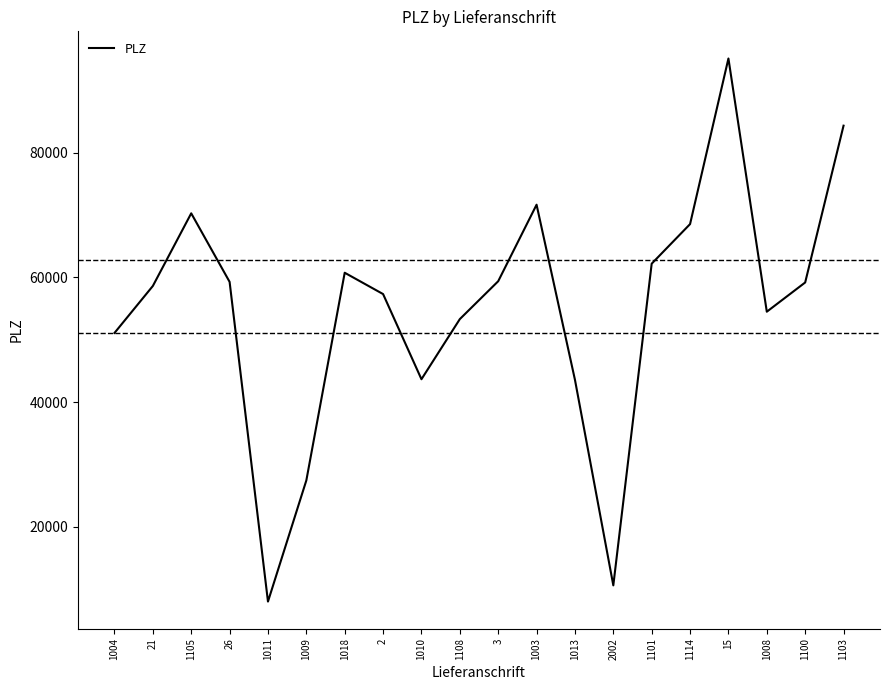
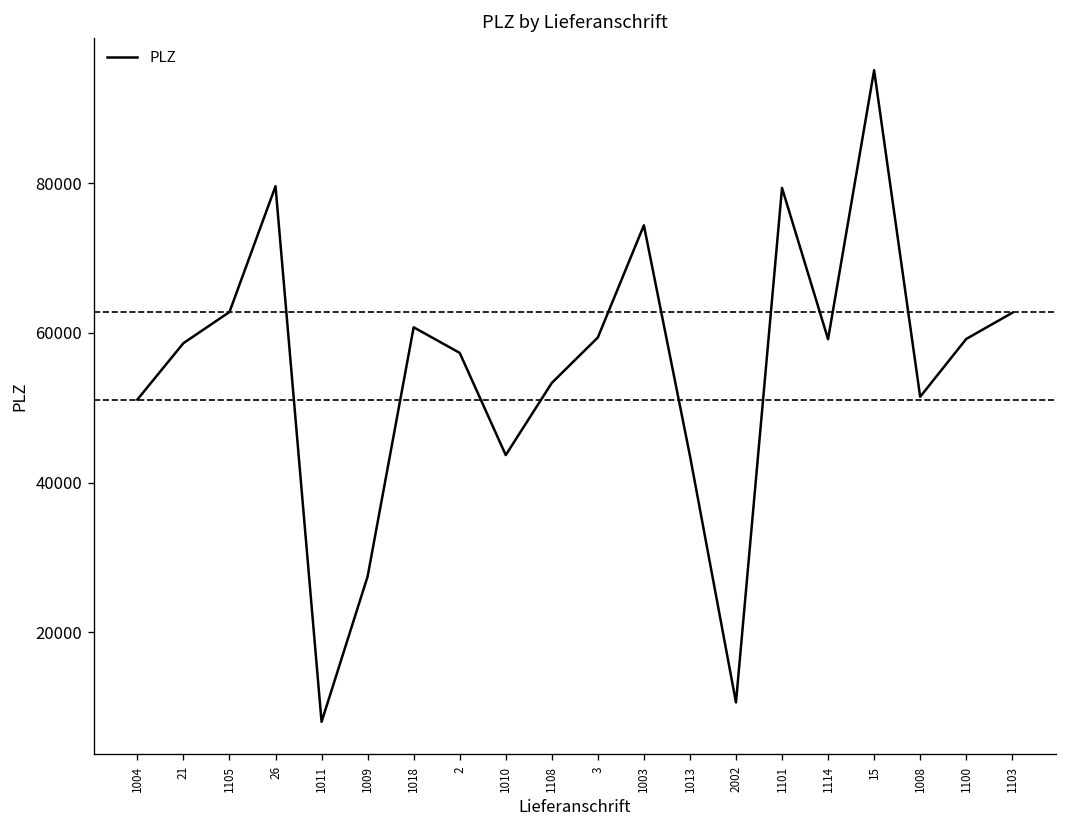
  {
    "1004": 51000,
    "21": 59000,
-   "1105": 70000,
-   "26": 59000,
+   "1105": 63000,
+   "26": 80000,
    "1011": 8000,
    "1009": 27000,
    "1018": 61000,
    "2": 57000,
    "1010": 44000,
    "1108": 53000,
    "3": 59000,
-   "1003": 72000,
+   "1003": 74000,
    "1013": 44000,
    "2002": 11000,
-   "1101": 62000,
-   "1114": 69000,
+   "1101": 79000,
+   "1114": 59000,
    "15": 95000,
-   "1008": 55000,
+   "1008": 51000,
    "1100": 59000,
-   "1103": 84000
+   "1103": 63000
  }
